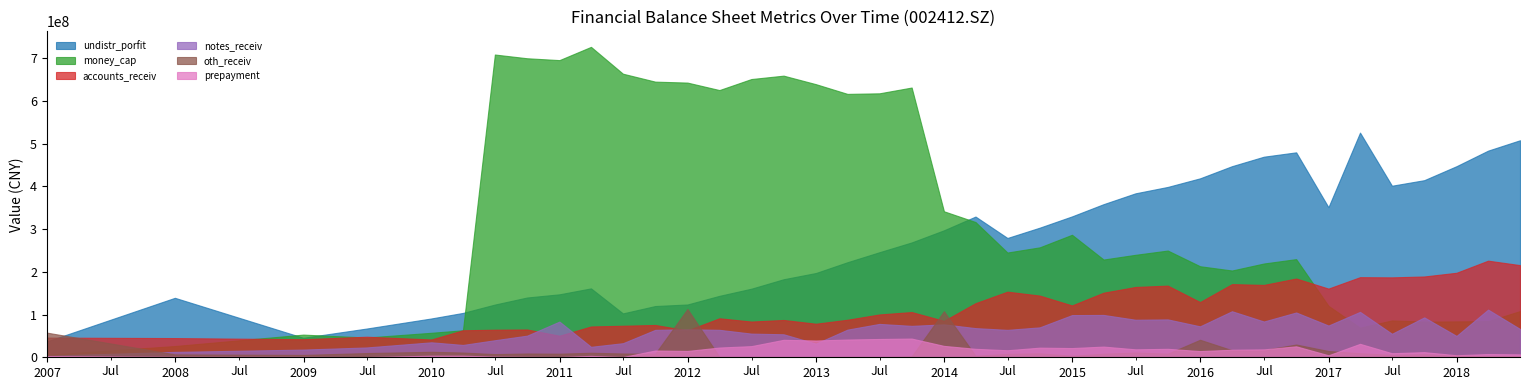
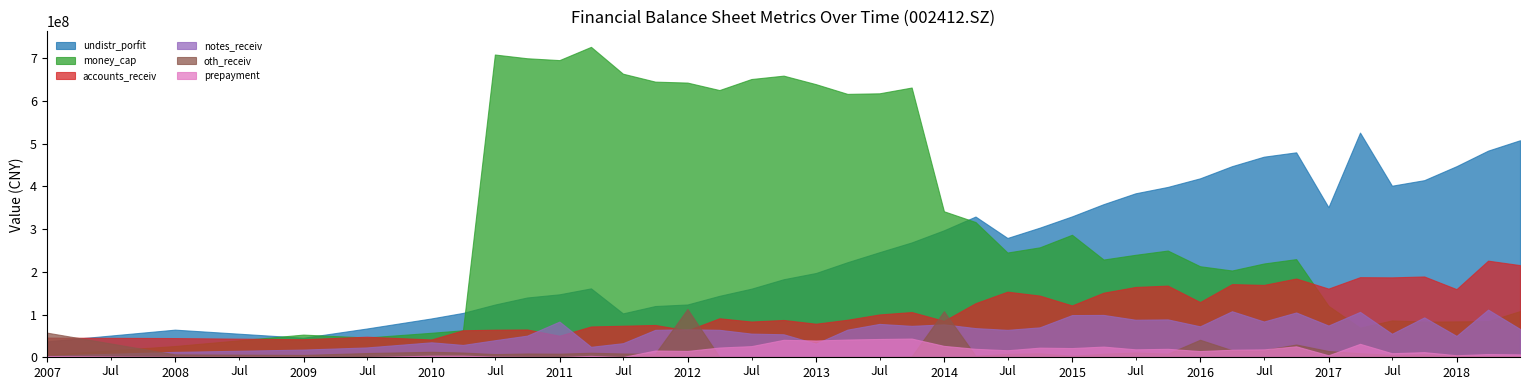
  {
    "undistr_porfit": {
      "2007": 40000000,
-     "2008": 140000000,
+     "2008": 60000000,
      "2010": 90000000,
      "2011": 150000000,
      "2012": 120000000,
      "2013": 200000000,
      "2014": 300000000,
      "2015": 330000000,
      "2016": 420000000,
      "2017": 350000000,
      "2018": 450000000
    },
    "money_cap": {
      "2008": 30000000,
      "2009": 50000000,
      "2010": 60000000,
      "2011": 700000000,
      "2012": 640000000,
      "2013": 640000000,
      "2014": 340000000,
      "2015": 290000000,
      "2016": 210000000,
      "2017": 120000000,
      "2018": 80000000
    },
    "accounts_receiv": {
      "2007": 50000000,
      "2008": 40000000,
      "2010": 40000000,
      "2011": 50000000,
      "2013": 80000000,
      "2014": 90000000,
      "2015": 120000000,
      "2016": 130000000,
      "2017": 160000000,
-     "2018": 200000000
+     "2018": 160000000
    },
    "notes_receiv": {
      "2009": 20000000,
      "2010": 40000000,
      "2011": 80000000,
      "2013": 30000000,
      "2014": 80000000,
      "2015": 100000000,
      "2016": 70000000,
      "2017": 70000000,
      "2018": 50000000
    },
    "oth_receiv": {
      "2007": 60000000,
      "2010": 10000000,
      "2011": 10000000,
      "2012": 110000000,
      "2014": 110000000,
      "2016": 40000000,
      "2017": 10000000
    },
    "prepayment": {
      "2012": 10000000,
      "2013": 40000000,
      "2014": 30000000,
      "2015": 20000000,
      "2016": 10000000
    }
  }
